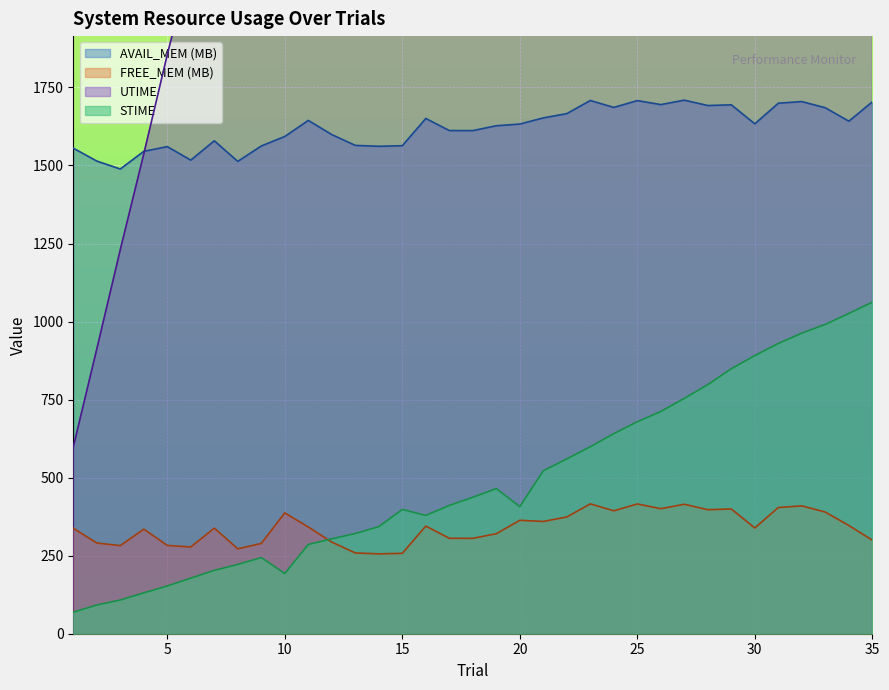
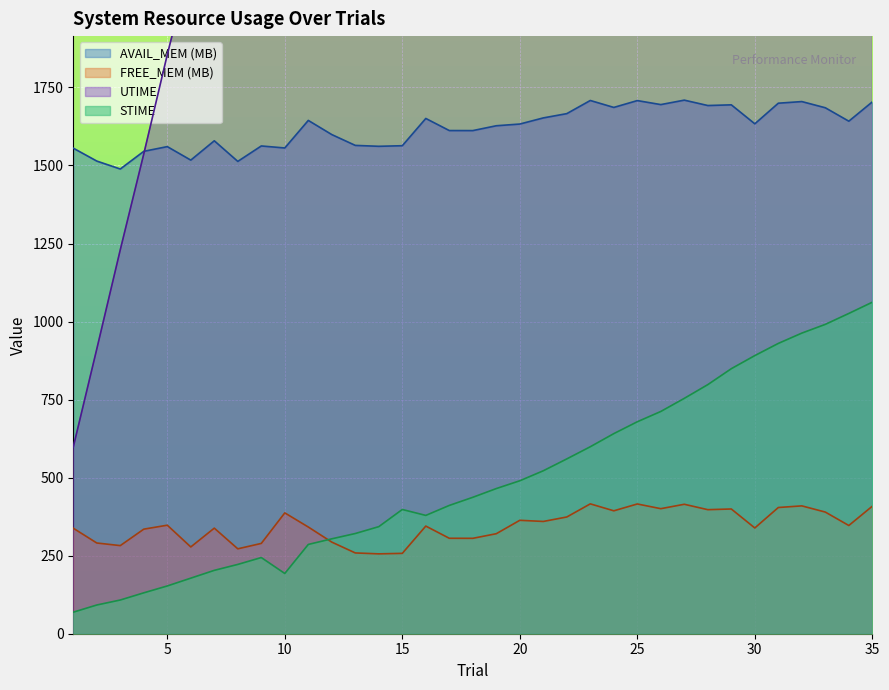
  {
    "AVAIL_MEM (MB)": {
      "5": 1560,
-     "10": 1590,
+     "10": 1560,
      "15": 1560,
      "20": 1630,
      "25": 1710,
      "30": 1630,
      "35": 1700
    },
    "FREE_MEM (MB)": {
-     "5": 280,
+     "5": 350,
      "10": 390,
      "15": 260,
      "20": 360,
      "25": 420,
      "30": 340,
-     "35": 300
+     "35": 410
    },
    "STIME": {
      "5": 150,
      "10": 190,
      "15": 400,
-     "20": 410,
+     "20": 490,
      "25": 680,
      "30": 890,
      "35": 1060
    }
  }
